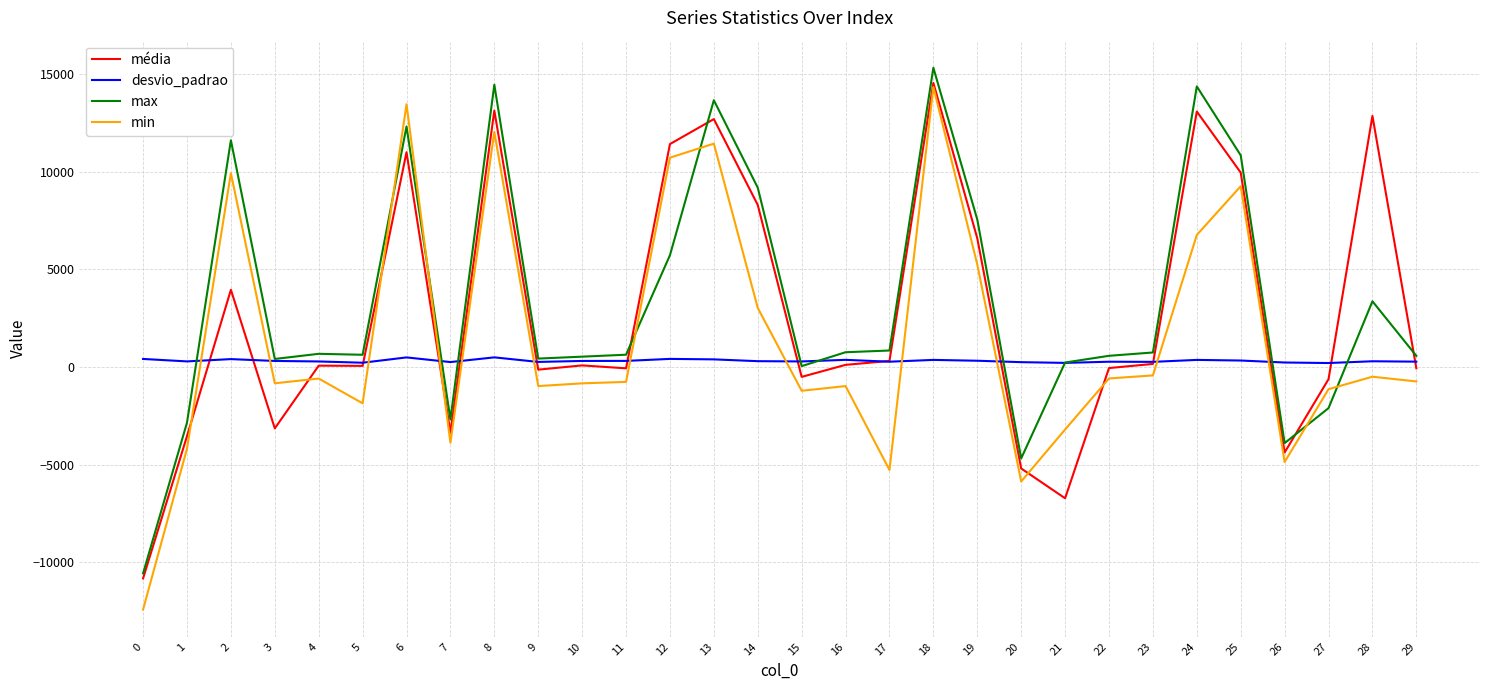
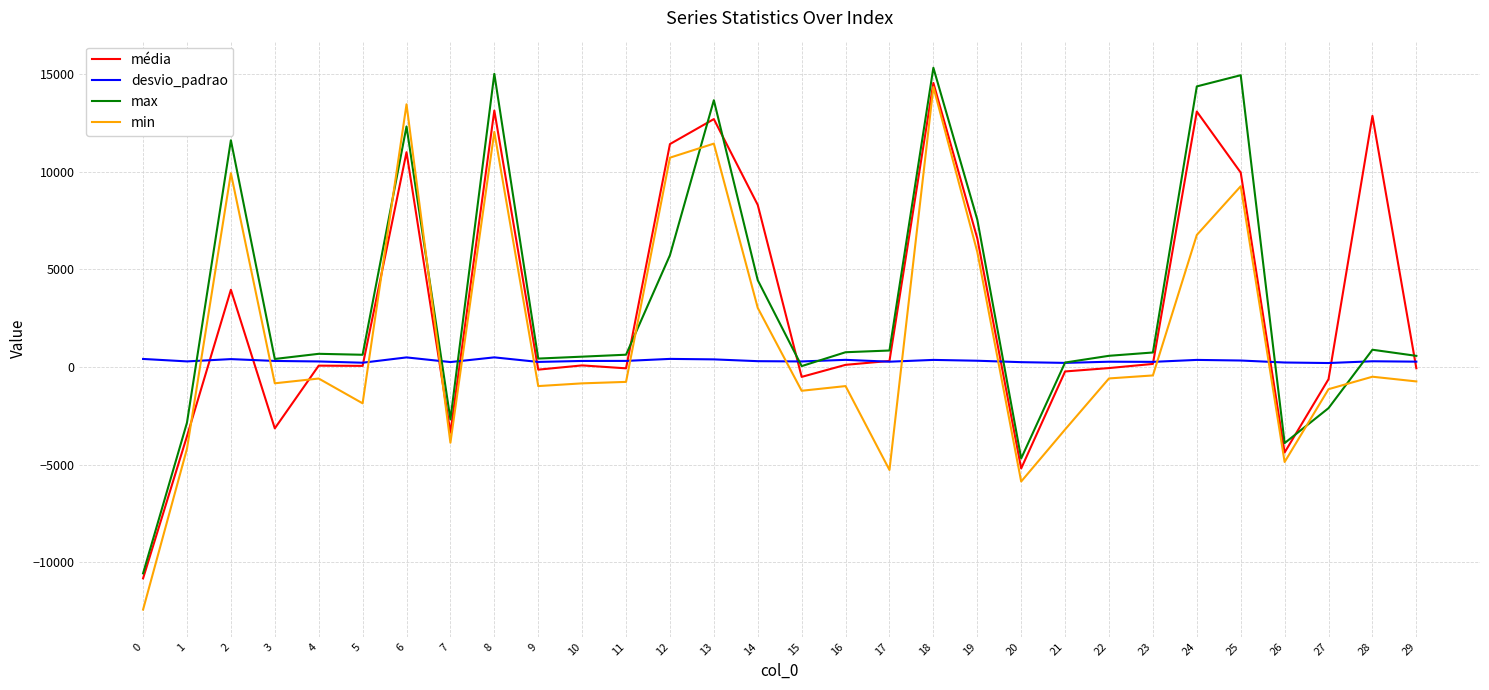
  {
    "média": {
      "0": -10800,
      "1": -3500,
      "2": 4000,
      "3": -3100,
      "4": 100,
      "5": 100,
      "6": 11000,
      "7": -3400,
      "8": 13100,
      "9": -100,
      "10": 100,
      "11": -100,
      "12": 11400,
      "13": 12700,
      "14": 8300,
      "15": -500,
      "16": 100,
      "18": 14600,
      "19": 6600,
      "20": -5200,
-     "21": -6700,
+     "21": -200,
      "22": -100,
      "24": 13100,
      "25": 10000,
      "26": -4400,
      "27": -600,
      "28": 12900,
      "29": -100
    },
    "desvio_padrao": {
      "0": 400,
      "1": 300,
      "2": 400,
      "4": 300,
      "5": 200,
      "6": 500,
      "7": 300,
      "8": 500,
      "9": 300,
      "10": 300,
      "11": 300,
      "12": 400,
      "13": 400,
      "14": 300,
      "15": 300,
      "16": 400,
      "18": 400,
      "19": 300,
      "20": 200,
      "22": 300,
      "24": 400,
      "25": 300,
      "26": 200,
      "27": 200,
      "28": 300,
      "29": 300
    },
    "max": {
      "0": -10600,
      "1": -2900,
      "2": 11600,
      "4": 700,
      "5": 600,
      "6": 12300,
      "7": -2700,
-     "8": 14500,
+     "8": 15000,
      "9": 400,
      "10": 500,
      "11": 600,
      "12": 5700,
      "13": 13700,
-     "14": 9200,
+     "14": 4400,
      "15": 0,
      "16": 800,
      "17": 800,
      "18": 15300,
      "19": 7600,
      "20": -4700,
      "22": 600,
      "23": 700,
      "24": 14400,
-     "25": 10800,
+     "25": 15000,
      "26": -3900,
      "27": -2100,
-     "28": 3400,
+     "28": 900,
      "29": 600
    },
    "min": {
      "0": -12400,
      "1": -4200,
      "2": 9900,
      "3": -800,
      "4": -600,
      "5": -1900,
      "6": 13500,
      "7": -3900,
      "8": 12000,
      "9": -1000,
      "10": -800,
      "11": -800,
      "12": 10700,
      "13": 11400,
      "14": 3000,
      "15": -1200,
      "16": -1000,
      "17": -5300,
      "18": 14300,
-     "19": 5300,
+     "19": 5900,
      "20": -5900,
      "21": -3200,
      "22": -600,
      "23": -400,
      "24": 6800,
      "25": 9300,
      "26": -4900,
      "27": -1100,
      "28": -500,
      "29": -700
    }
  }
